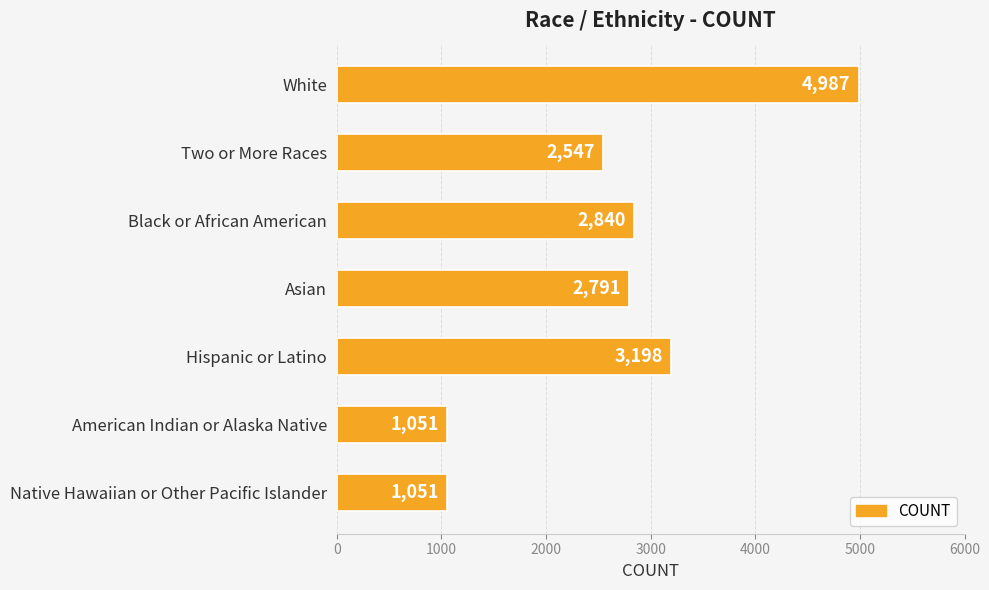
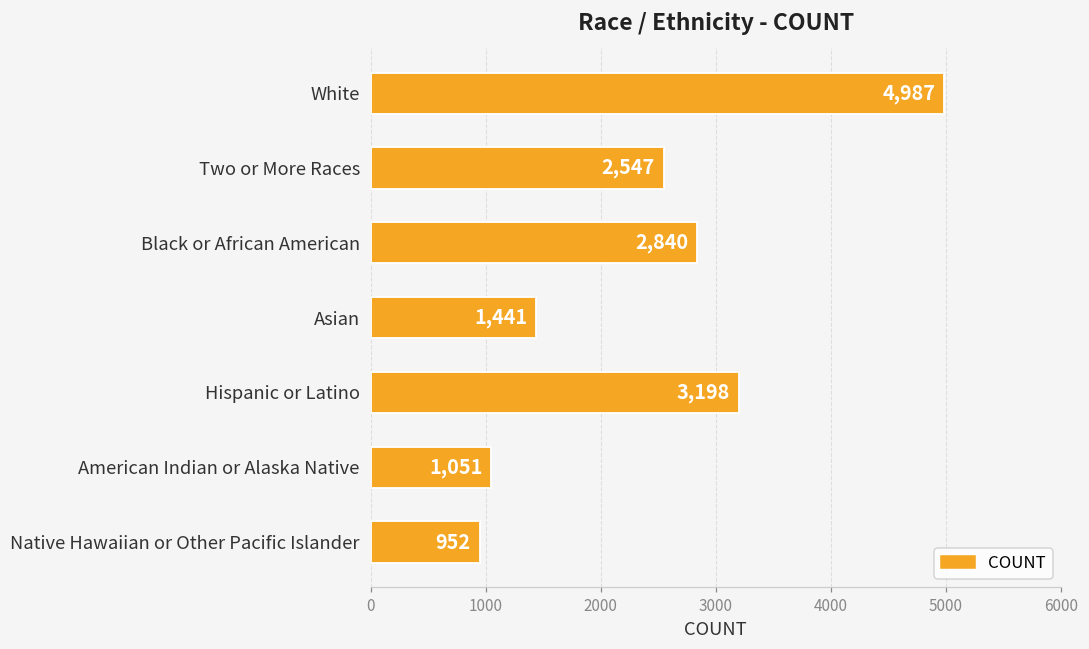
  {
    "White": "4,987",
    "Two or More Races": "2,547",
    "Black or African American": "2,840",
-   "Asian": "2,791",
+   "Asian": "1,441",
    "Hispanic or Latino": "3,198",
    "American Indian or Alaska Native": "1,051",
-   "Native Hawaiian or Other Pacific Islander": "1,051"
+   "Native Hawaiian or Other Pacific Islander": "952"
  }
